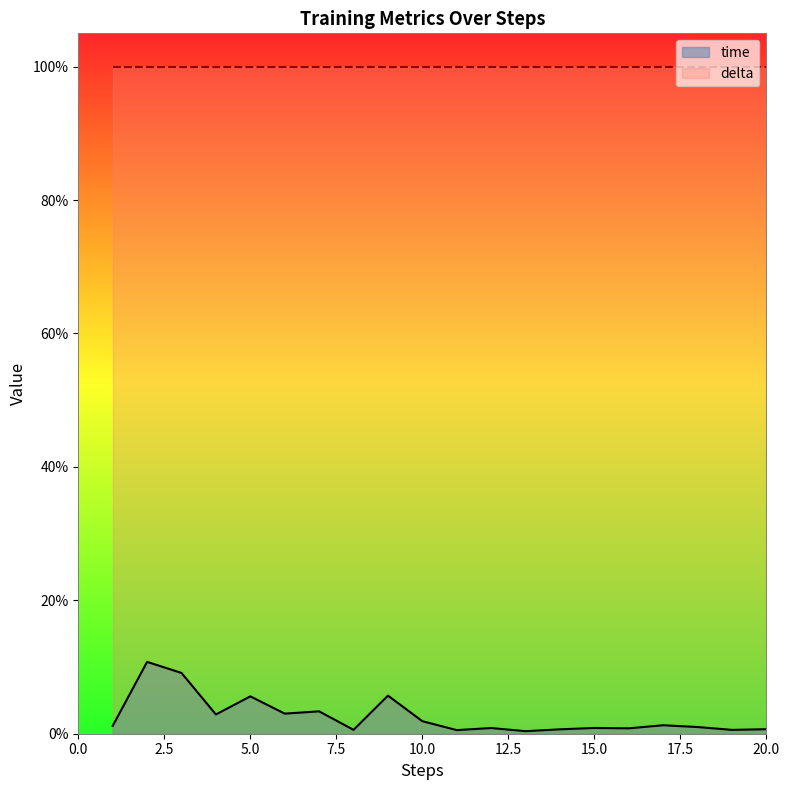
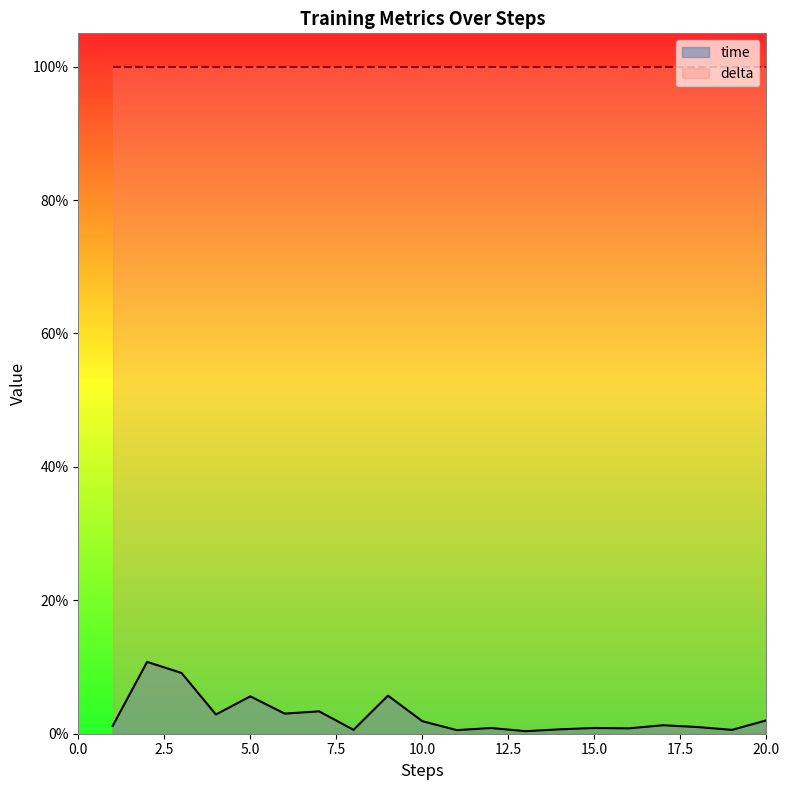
  {
    "time": {
      "5.0": "6%",
      "10.0": "2%",
      "15.0": "1%",
-     "20.0": "1%"
+     "20.0": "2%"
    },
    "delta": {
      "5.0": "100%",
      "10.0": "100%",
      "15.0": "100%",
      "20.0": "100%"
    }
  }
